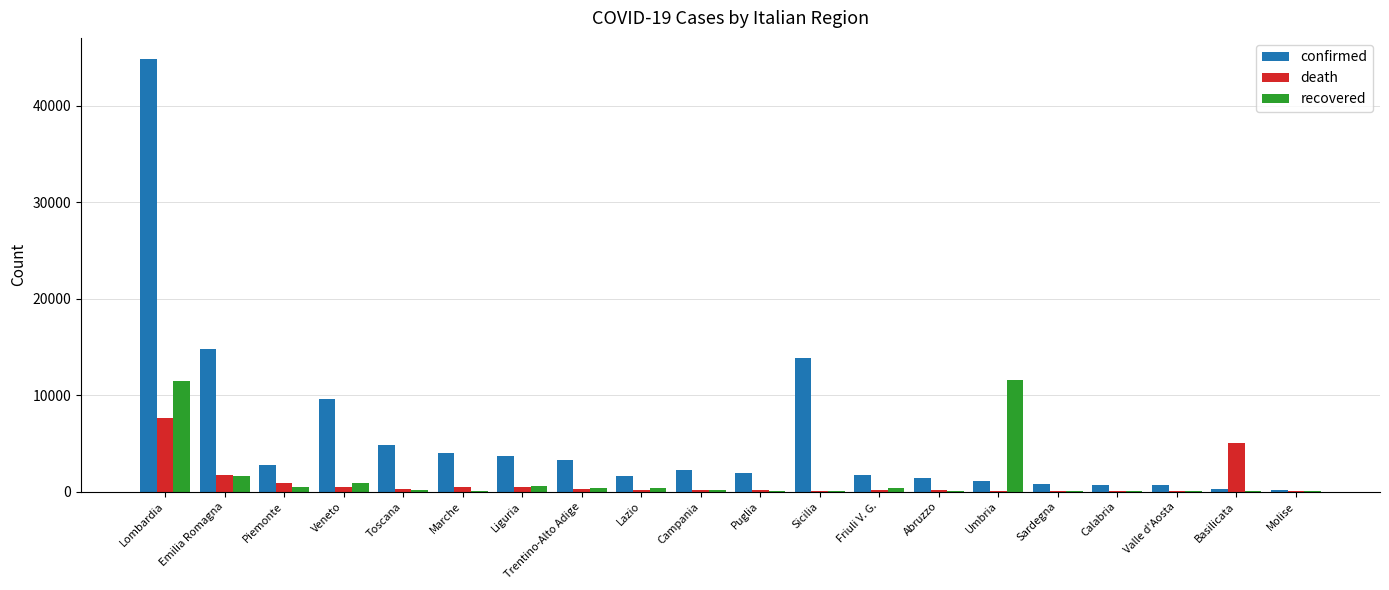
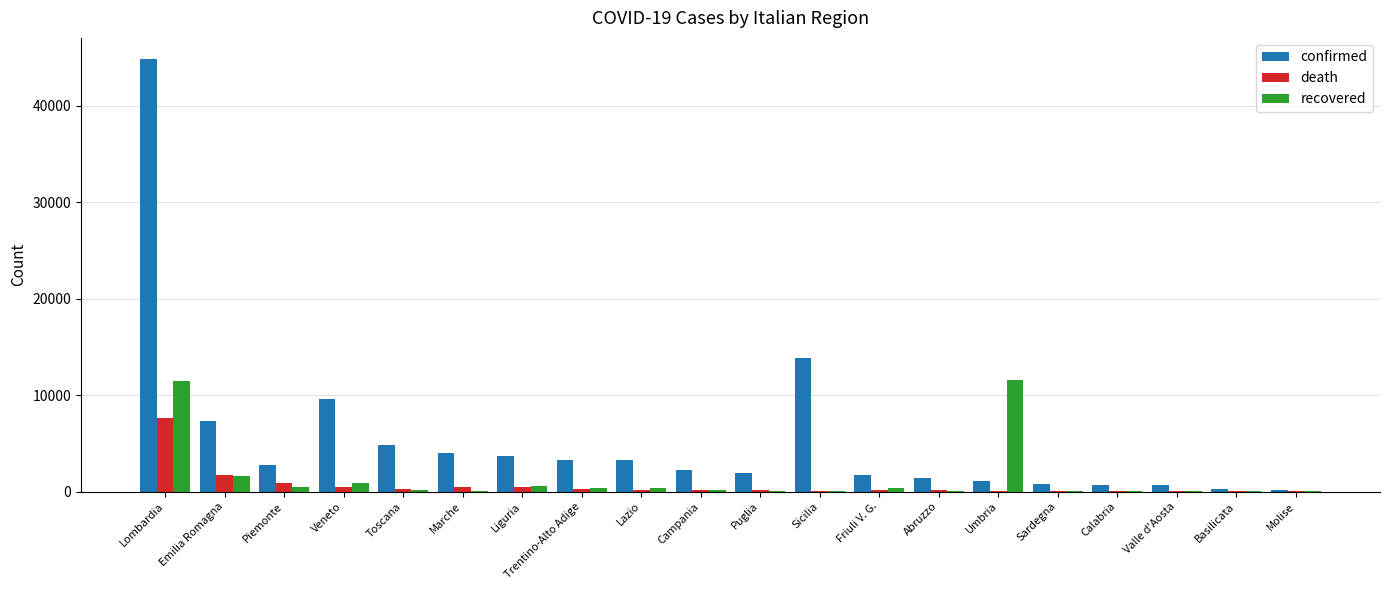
  {
    "confirmed": {
      "Lombardia": 45000,
-     "Emilia Romagna": 15000,
+     "Emilia Romagna": 7000,
      "Piemonte": 3000,
      "Veneto": 10000,
      "Toscana": 5000,
      "Marche": 4000,
      "Liguria": 4000,
      "Trentino-Alto Adige": 3000,
-     "Lazio": 2000,
+     "Lazio": 3000,
      "Campania": 2000,
      "Puglia": 2000,
      "Sicilia": 14000,
      "Friuli V. G.": 2000,
      "Abruzzo": 1000,
      "Umbria": 1000,
      "Sardegna": 1000,
      "Calabria": 1000,
      "Valle d'Aosta": 1000
    },
    "death": {
      "Lombardia": 8000,
      "Emilia Romagna": 2000,
      "Piemonte": 1000,
      "Veneto": 0,
      "Marche": 0,
      "Liguria": 0,
      "Trentino-Alto Adige": 0,
-     "Basilicata": 5000
+     "Basilicata": 0
    },
    "recovered": {
      "Lombardia": 11000,
      "Emilia Romagna": 2000,
      "Piemonte": 0,
      "Veneto": 1000,
      "Liguria": 1000,
      "Trentino-Alto Adige": 0,
      "Lazio": 0,
      "Friuli V. G.": 0,
      "Umbria": 12000
    }
  }
